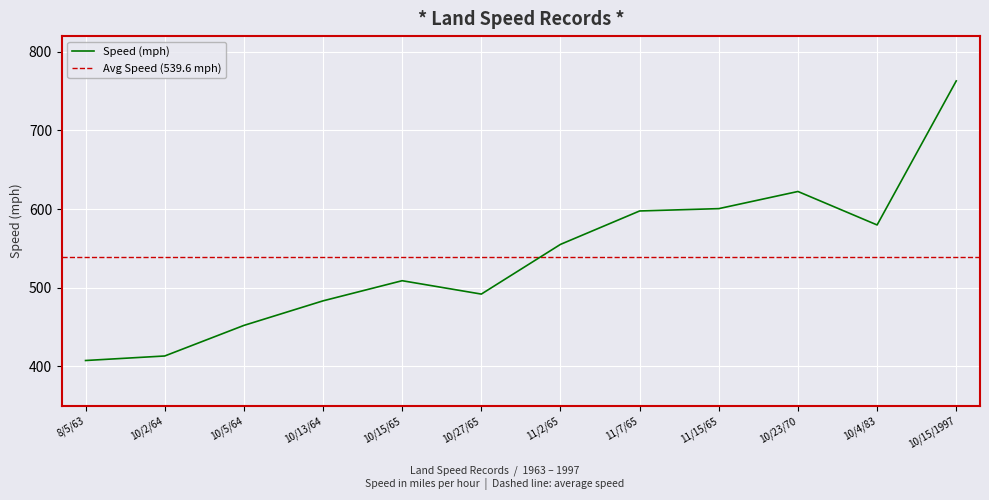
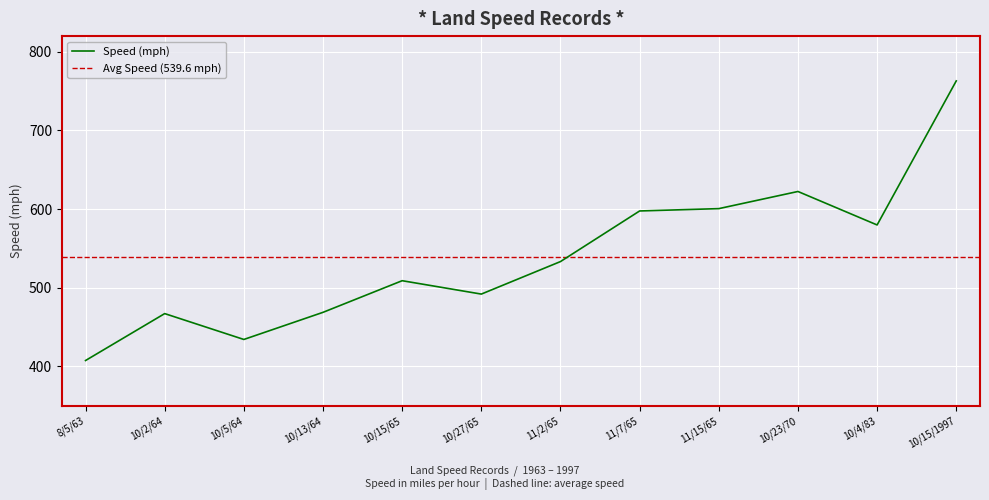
  {
    "8/5/63": 410,
-   "10/2/64": 410,
-   "10/5/64": 450,
-   "10/13/64": 480,
+   "10/2/64": 470,
+   "10/5/64": 430,
+   "10/13/64": 470,
    "10/15/65": 510,
    "10/27/65": 490,
-   "11/2/65": 560,
+   "11/2/65": 530,
    "11/7/65": 600,
    "11/15/65": 600,
    "10/23/70": 620,
    "10/4/83": 580,
    "10/15/1997": 760
  }
